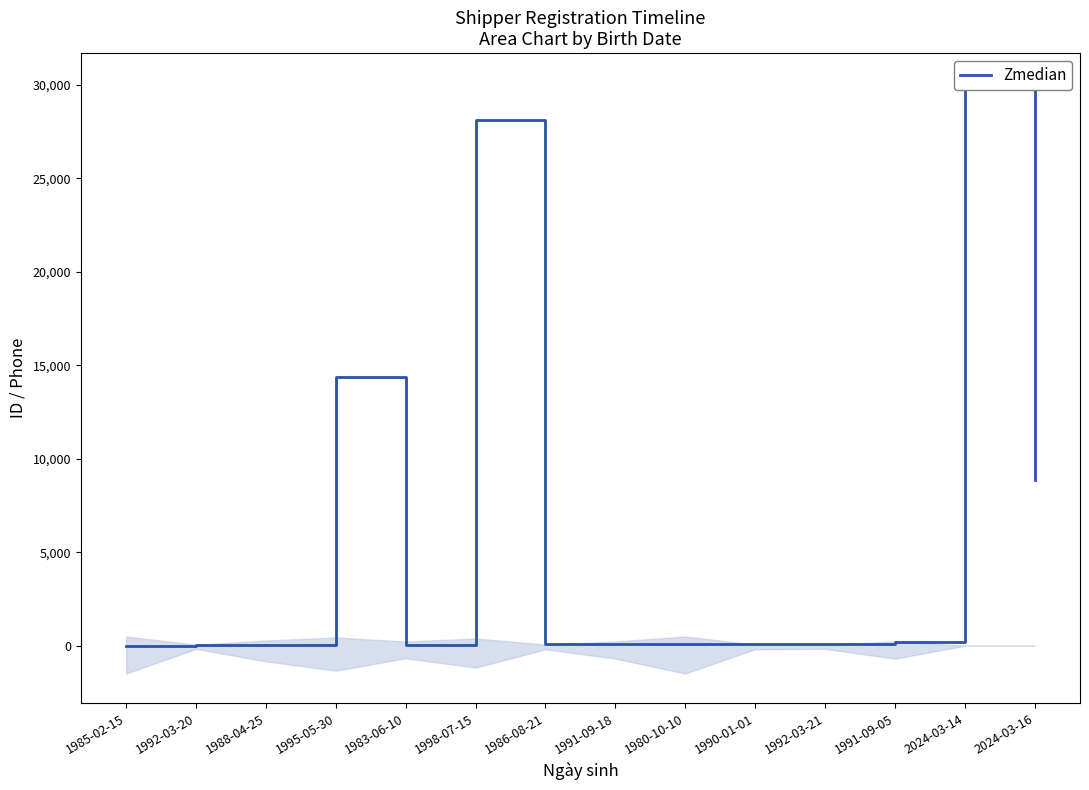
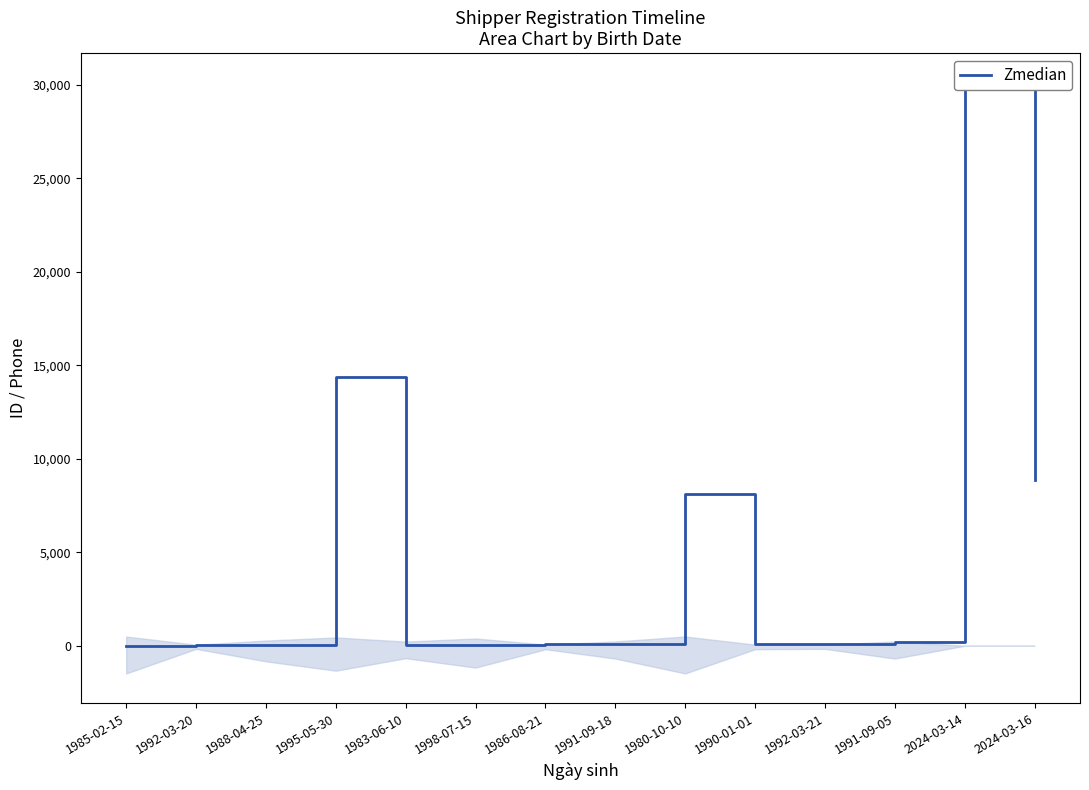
  {
    "Zmedian": {
      "1985-02-15": "0",
      "1988-04-25": "0",
      "1995-05-30": "14,400",
      "1983-06-10": "100",
-     "1998-07-15": "28,100",
+     "1998-07-15": "100",
      "1991-09-18": "100",
-     "1980-10-10": "100",
+     "1980-10-10": "8,100",
      "2024-03-16": "8,900"
    }
  }
